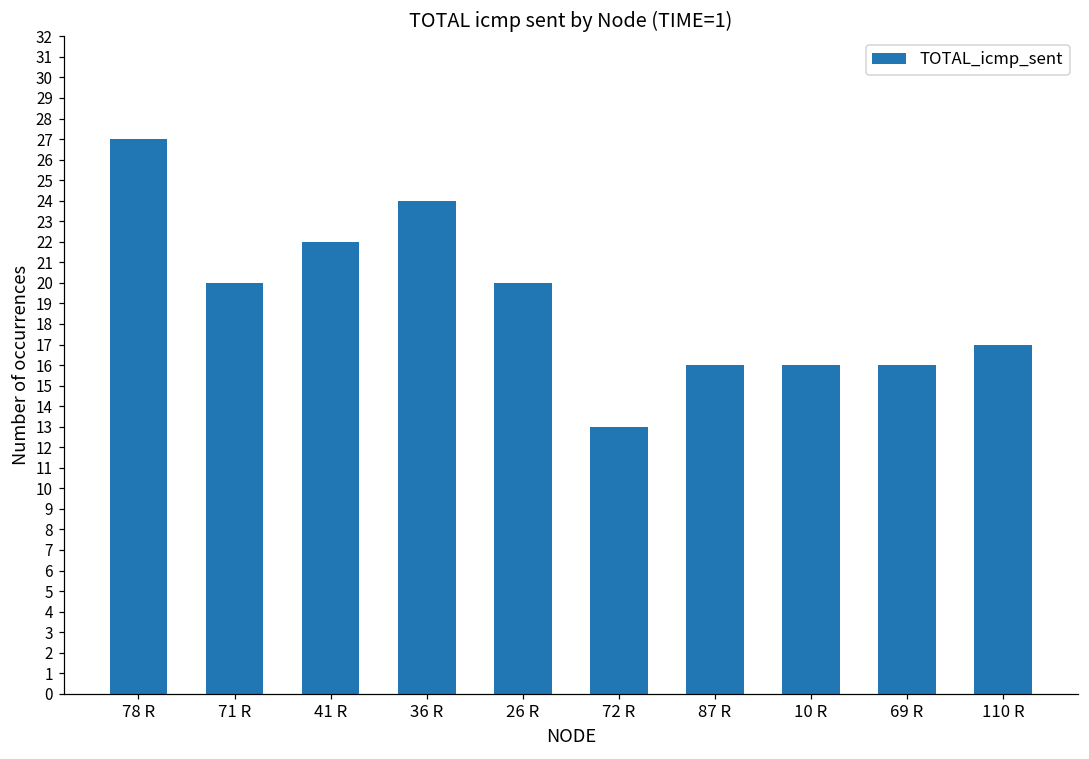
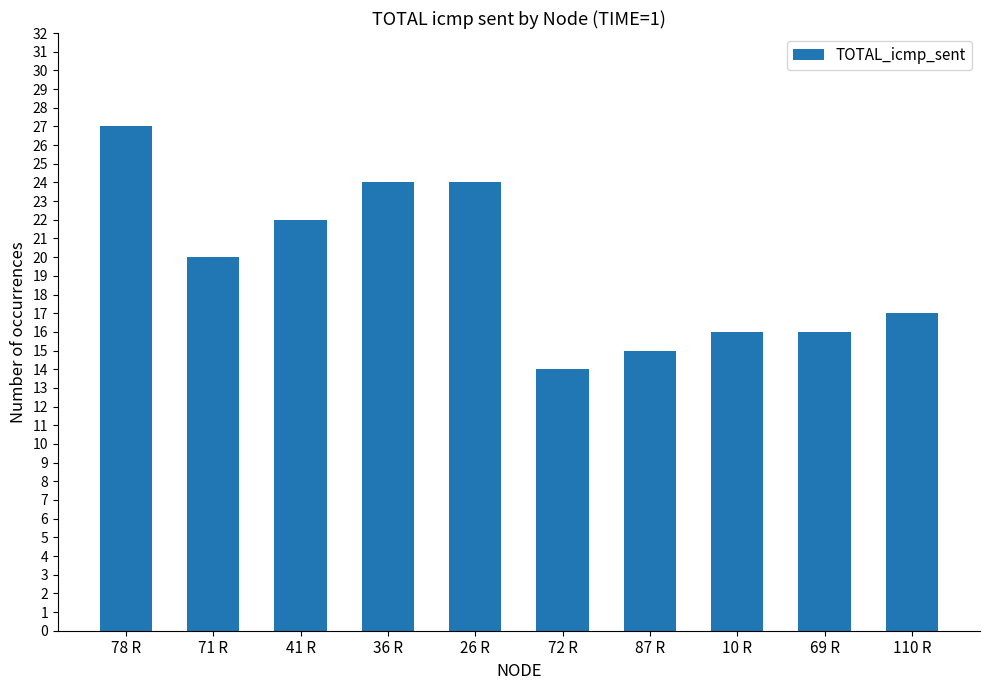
  {
    "78 R": 27,
    "71 R": 20,
    "41 R": 22,
    "36 R": 24,
-   "26 R": 20,
-   "72 R": 13,
-   "87 R": 16,
+   "26 R": 24,
+   "72 R": 14,
+   "87 R": 15,
    "10 R": 16,
    "69 R": 16,
    "110 R": 17
  }
